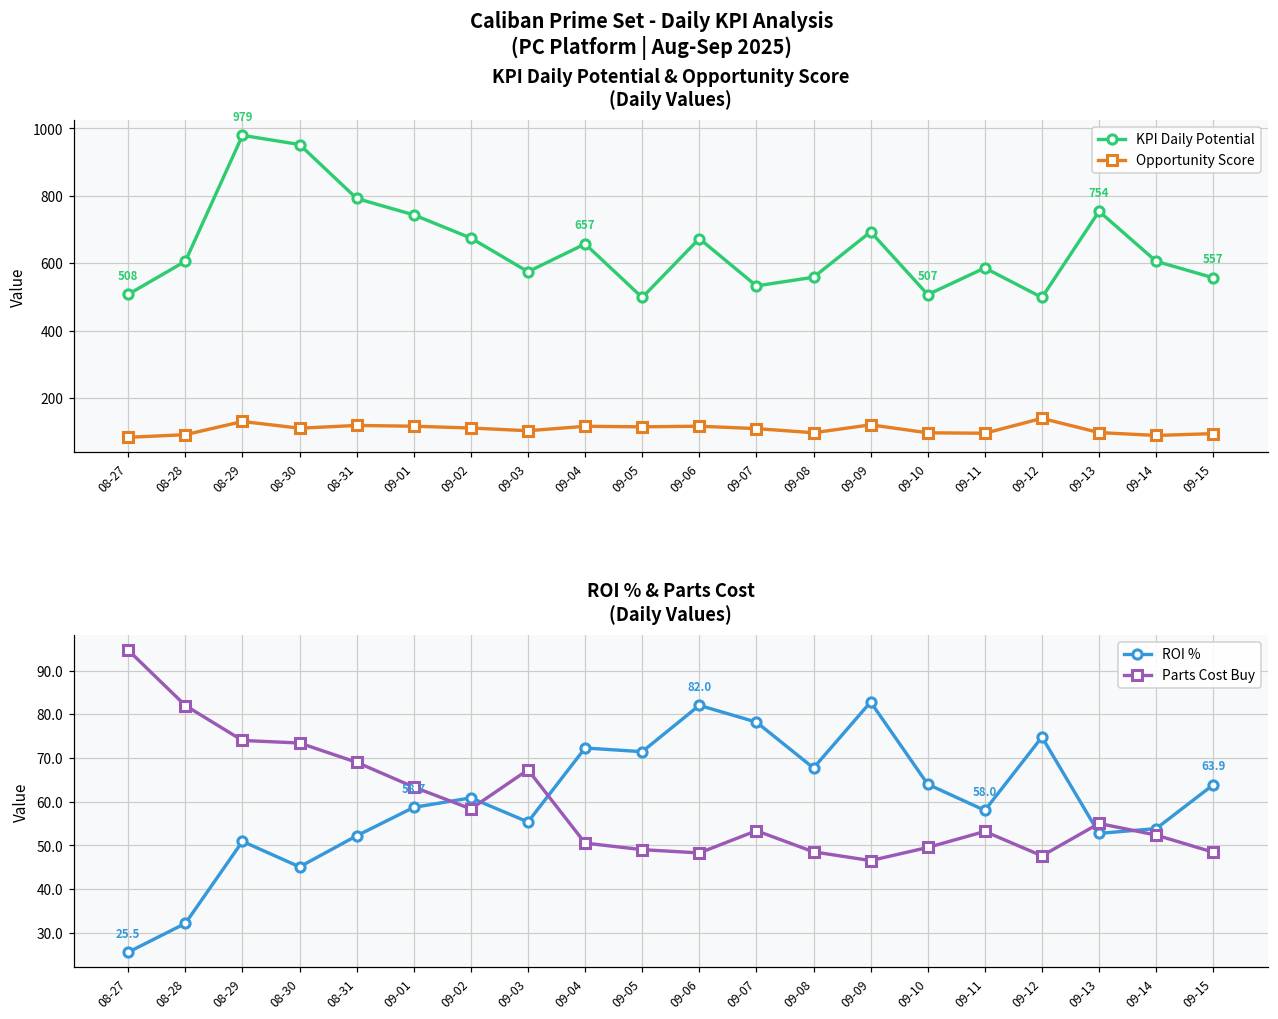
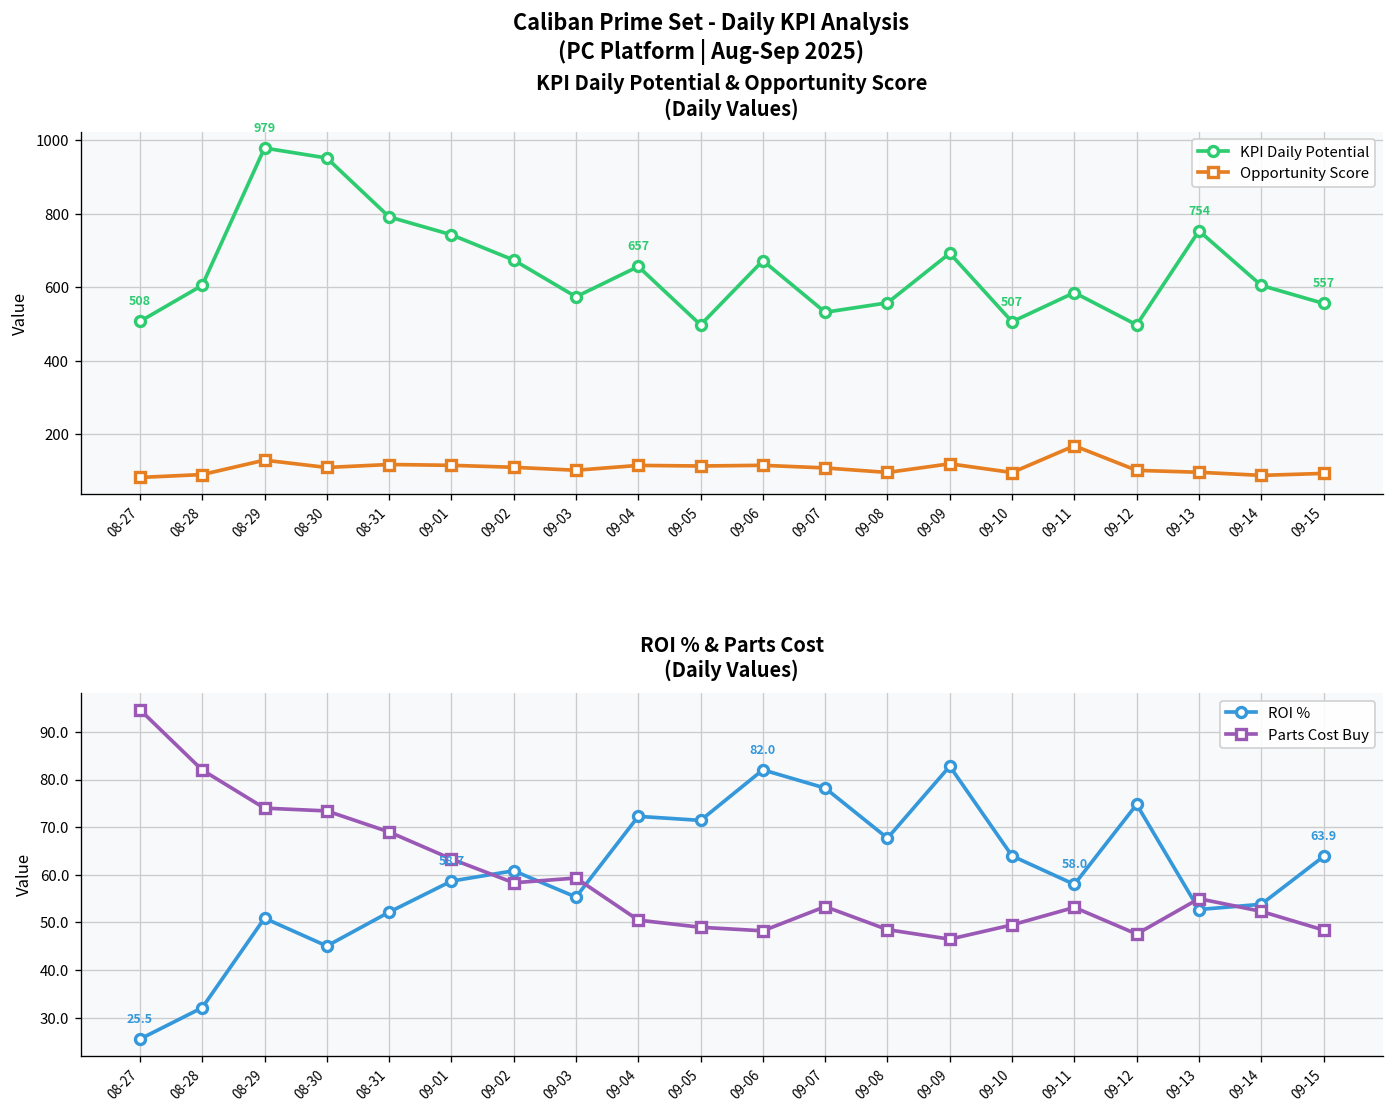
  {
    "KPI Daily Potential & Opportunity Score (Daily Values)": {
      "KPI Daily Potential": {
        "08-27": 508,
        "08-29": 979,
        "09-04": 657,
        "09-10": 507,
        "09-13": 754,
        "09-15": 557
      },
      "Opportunity Score": {
        "08-27": 80,
        "08-28": 90,
        "08-29": 130,
        "08-30": 110,
        "08-31": 120,
        "09-01": 120,
        "09-02": 110,
        "09-03": 100,
        "09-04": 120,
        "09-05": 110,
        "09-06": 120,
        "09-07": 110,
        "09-08": 100,
        "09-09": 120,
        "09-10": 100,
-       "09-11": 100,
-       "09-12": 140,
+       "09-11": 170,
+       "09-12": 100,
        "09-13": 100,
        "09-14": 90,
        "09-15": 90
      }
    },
    "ROI % & Parts Cost (Daily Values)": {
      "ROI %": {
        "08-27": 25.5,
        "09-06": 82.0,
        "09-11": 58.0,
        "09-15": 63.9
      },
      "Parts Cost Buy": {
        "08-27": 95,
        "08-28": 82,
        "08-29": 74,
        "08-30": 73,
        "08-31": 69,
        "09-02": 58,
-       "09-03": 67,
+       "09-03": 59,
        "09-04": 51,
        "09-05": 49,
        "09-06": 48,
        "09-07": 53,
        "09-08": 48,
        "09-09": 46,
        "09-10": 50,
        "09-11": 53,
        "09-12": 48,
        "09-13": 55,
        "09-14": 52,
        "09-15": 48
      }
    }
  }
